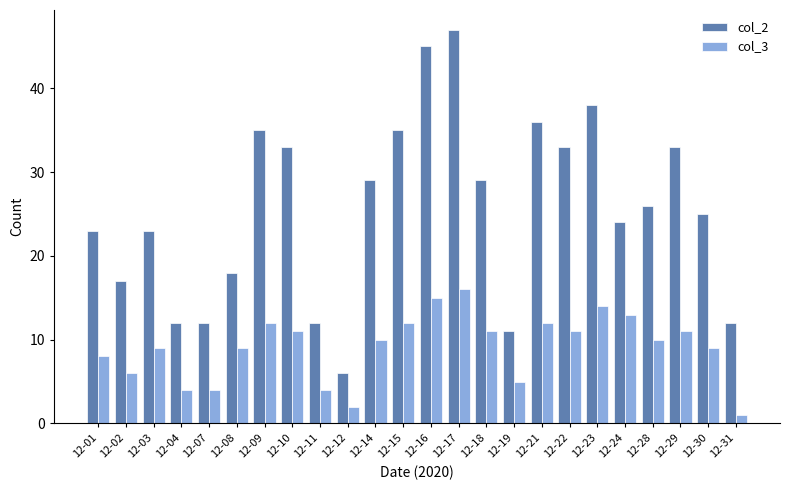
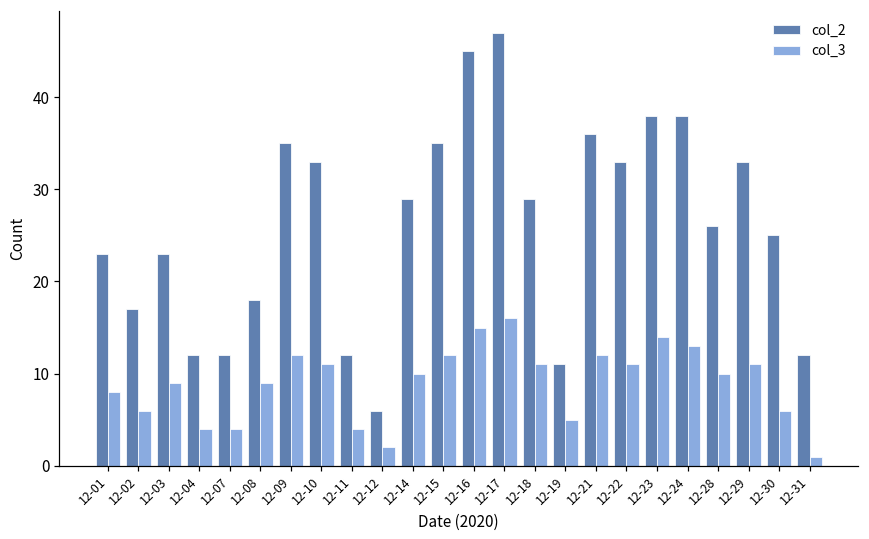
  {
    "col_2": {
      "12-01": 23,
      "12-02": 17,
      "12-03": 23,
      "12-04": 12,
      "12-07": 12,
      "12-08": 18,
      "12-09": 35,
      "12-10": 33,
      "12-11": 12,
      "12-12": 6,
      "12-14": 29,
      "12-15": 35,
      "12-16": 45,
      "12-17": 47,
      "12-18": 29,
      "12-19": 11,
      "12-21": 36,
      "12-22": 33,
      "12-23": 38,
-     "12-24": 24,
+     "12-24": 38,
      "12-28": 26,
      "12-29": 33,
      "12-30": 25,
      "12-31": 12
    },
    "col_3": {
      "12-01": 8,
      "12-02": 6,
      "12-03": 9,
      "12-04": 4,
      "12-07": 4,
      "12-08": 9,
      "12-09": 12,
      "12-10": 11,
      "12-11": 4,
      "12-12": 2,
      "12-14": 10,
      "12-15": 12,
      "12-16": 15,
      "12-17": 16,
      "12-18": 11,
      "12-19": 5,
      "12-21": 12,
      "12-22": 11,
      "12-23": 14,
      "12-24": 13,
      "12-28": 10,
      "12-29": 11,
-     "12-30": 9,
+     "12-30": 6,
      "12-31": 1
    }
  }
